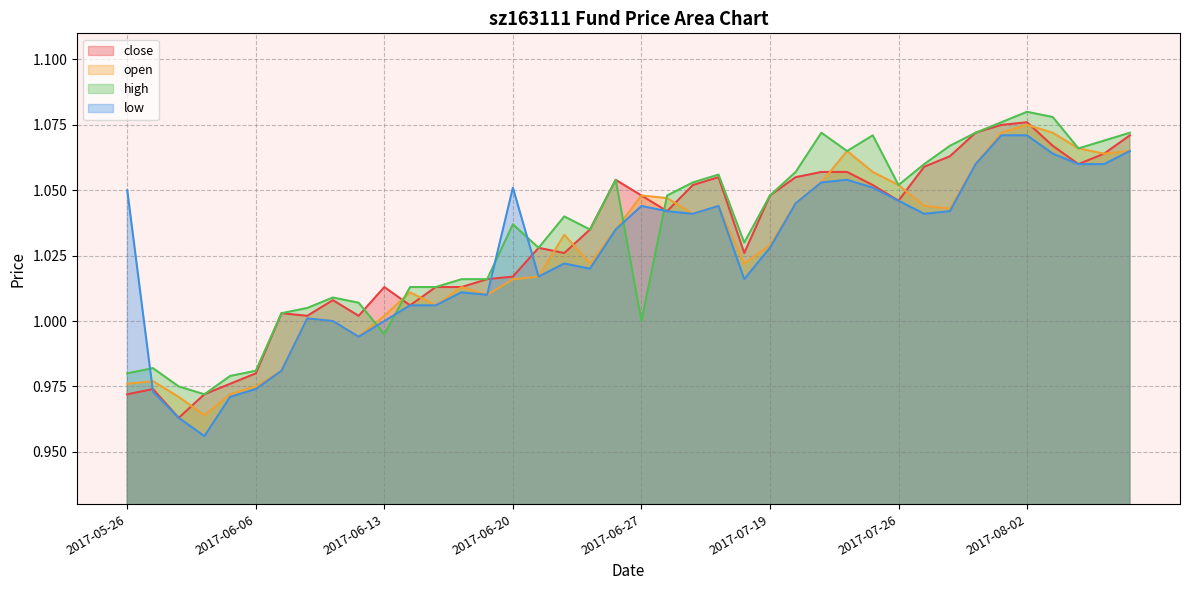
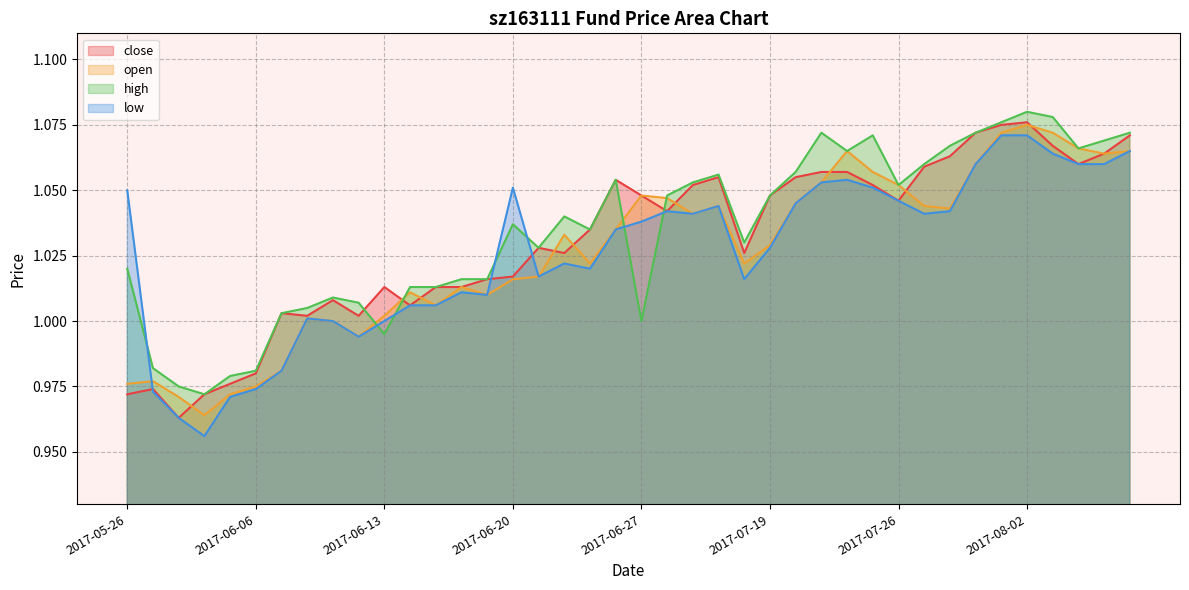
  {
    "high": {
-     "2017-05-26": 0.98,
+     "2017-05-26": 1.02,
      "2017-06-06": 0.981,
      "2017-06-13": 0.995,
      "2017-06-20": 1.037,
      "2017-06-27": 1.00,
      "2017-08-02": 1.08
    },
    "low": {
      "2017-05-26": 1.050,
      "2017-06-06": 0.974,
      "2017-06-13": 1.000,
      "2017-06-20": 1.051,
-     "2017-06-27": 1.044,
+     "2017-06-27": 1.038,
      "2017-07-19": 1.028,
      "2017-08-02": 1.071
    }
  }
